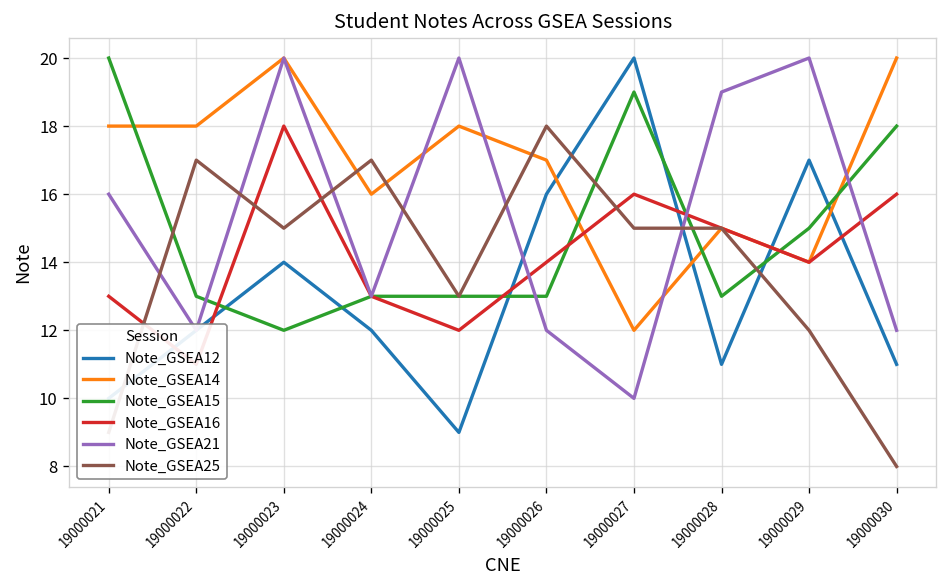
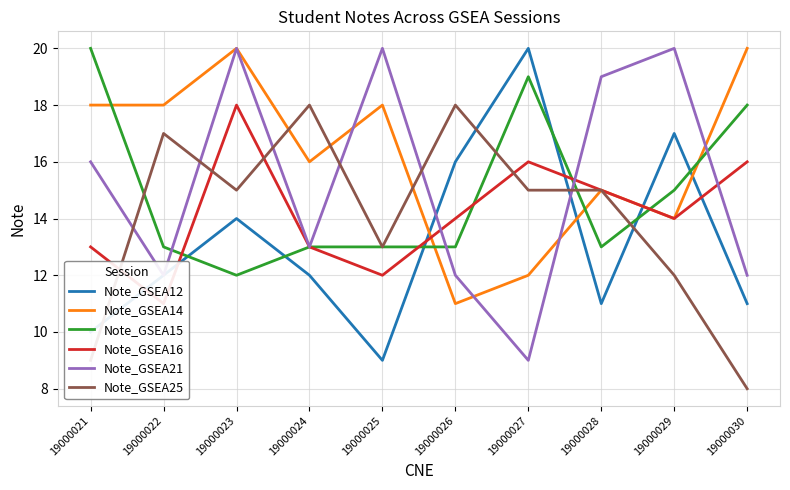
  {
    "Note_GSEA12": {
      "19000023": 14,
      "19000024": 12,
      "19000025": 9,
      "19000026": 16,
      "19000027": 20,
      "19000028": 11,
      "19000029": 17,
      "19000030": 11
    },
    "Note_GSEA14": {
      "19000021": 18,
      "19000022": 18,
      "19000024": 16,
      "19000025": 18,
-     "19000026": 17,
+     "19000026": 11,
      "19000027": 12,
      "19000030": 20
    },
    "Note_GSEA15": {
      "19000021": 20,
      "19000022": 13,
      "19000023": 12,
      "19000026": 13,
      "19000027": 19,
      "19000028": 13,
      "19000029": 15,
      "19000030": 18
    },
    "Note_GSEA16": {
      "19000021": 13,
      "19000023": 18,
      "19000025": 12,
      "19000026": 14,
      "19000027": 16,
      "19000030": 16
    },
    "Note_GSEA21": {
      "19000021": 16,
      "19000025": 20,
      "19000026": 12,
-     "19000027": 10,
+     "19000027": 9,
      "19000028": 19,
      "19000029": 20,
      "19000030": 12
    },
    "Note_GSEA25": {
      "19000022": 17,
      "19000023": 15,
-     "19000024": 17,
+     "19000024": 18,
      "19000026": 18,
      "19000027": 15,
      "19000029": 12,
      "19000030": 8
    }
  }
